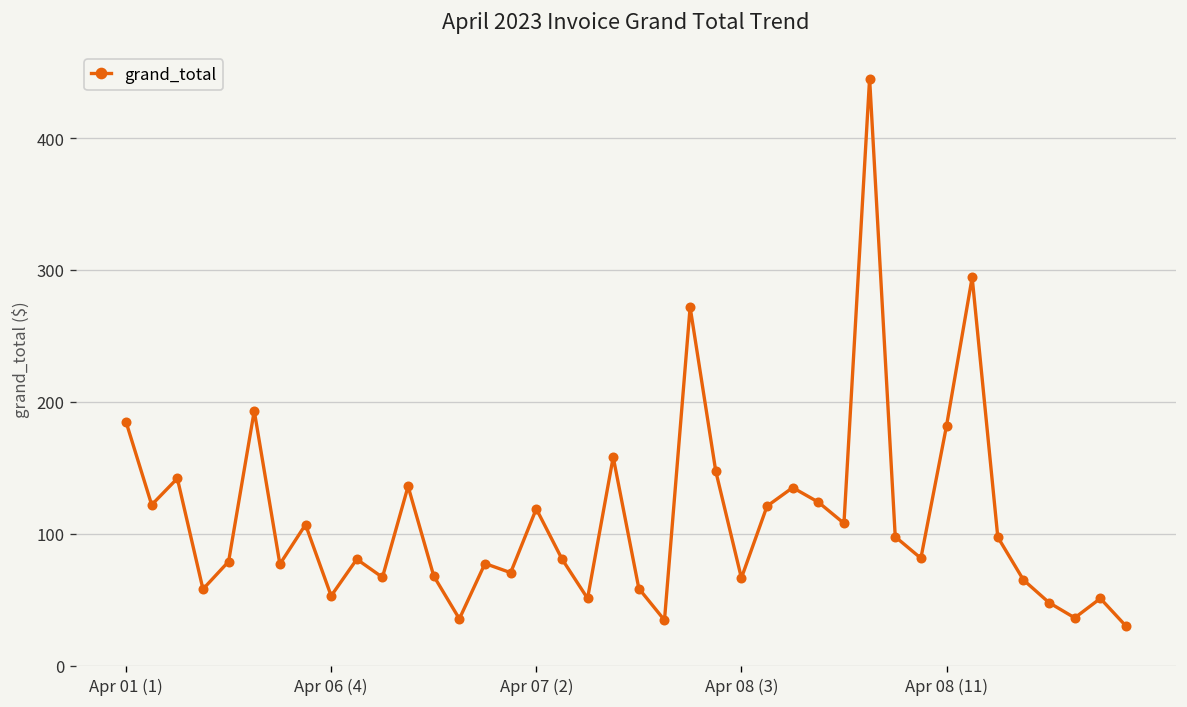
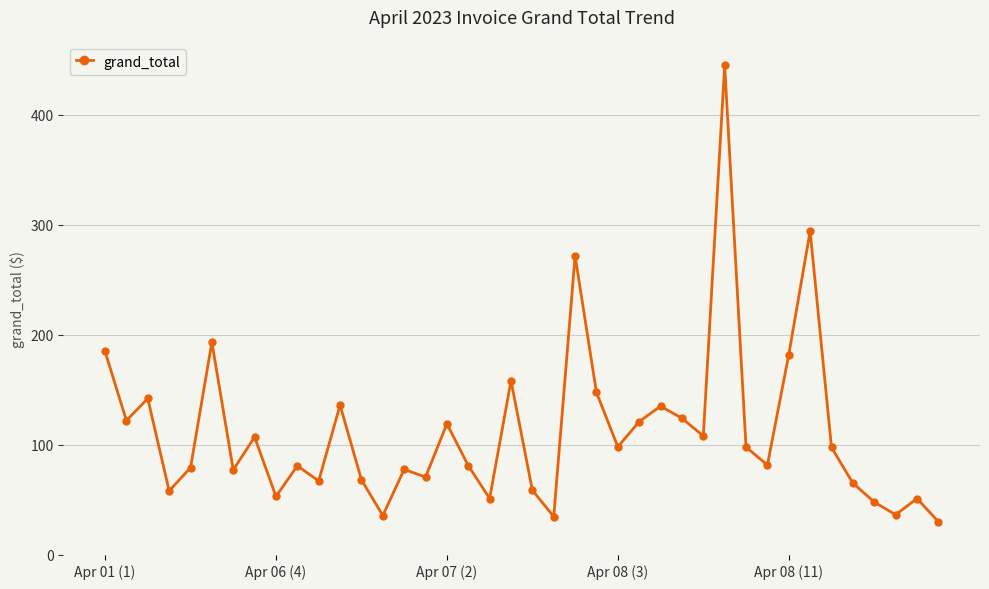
  {
    "Apr 01 (1)": 185,
    "Apr 06 (4)": 53,
    "Apr 07 (2)": 119,
-   "Apr 08 (3)": 66,
+   "Apr 08 (3)": 98,
    "Apr 08 (11)": 182
  }
